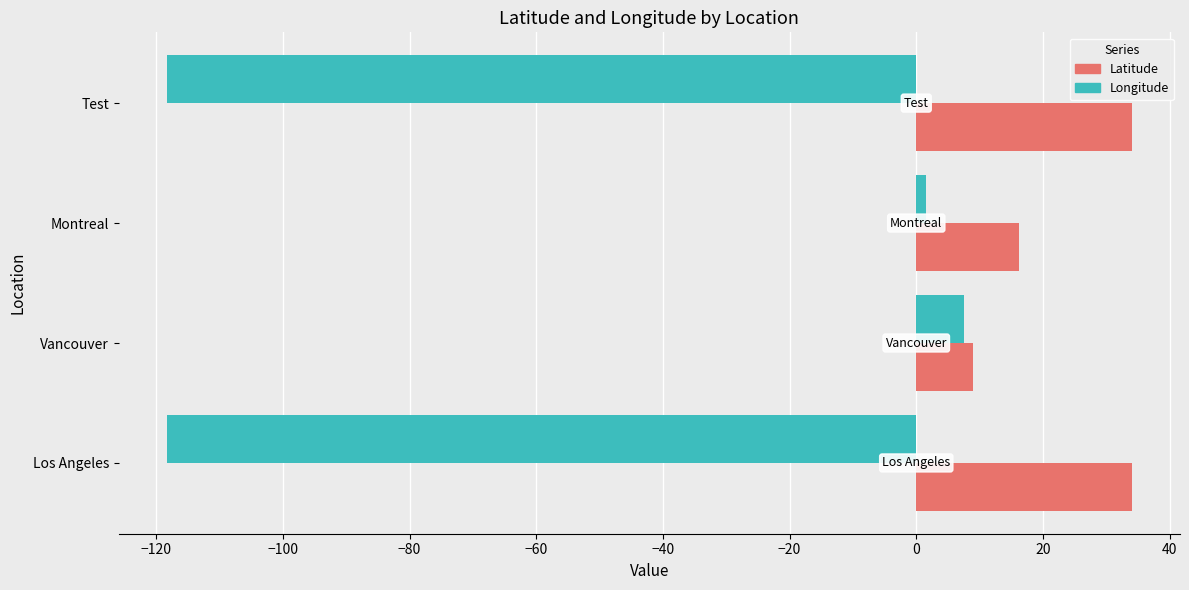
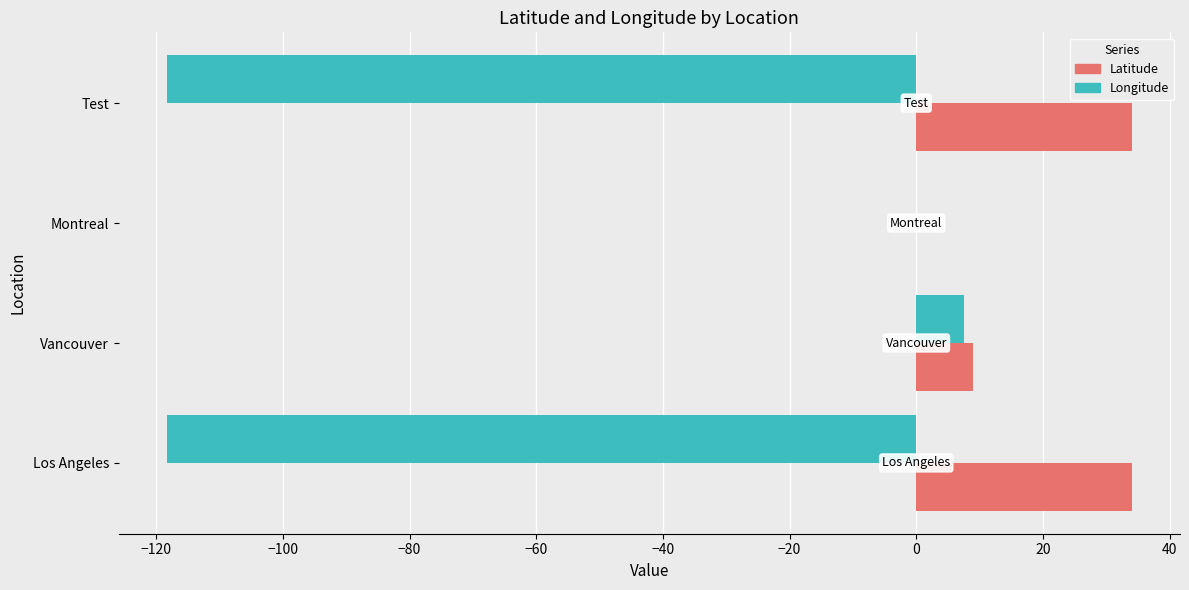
  {
    "Longitude": {
      "Test": -118,
-     "Montreal": 2,
+     "Montreal": 0,
      "Vancouver": 8,
      "Los Angeles": -118
    },
    "Latitude": {
      "Test": 34,
-     "Montreal": 16,
+     "Montreal": 0,
      "Vancouver": 9,
      "Los Angeles": 34
    }
  }
